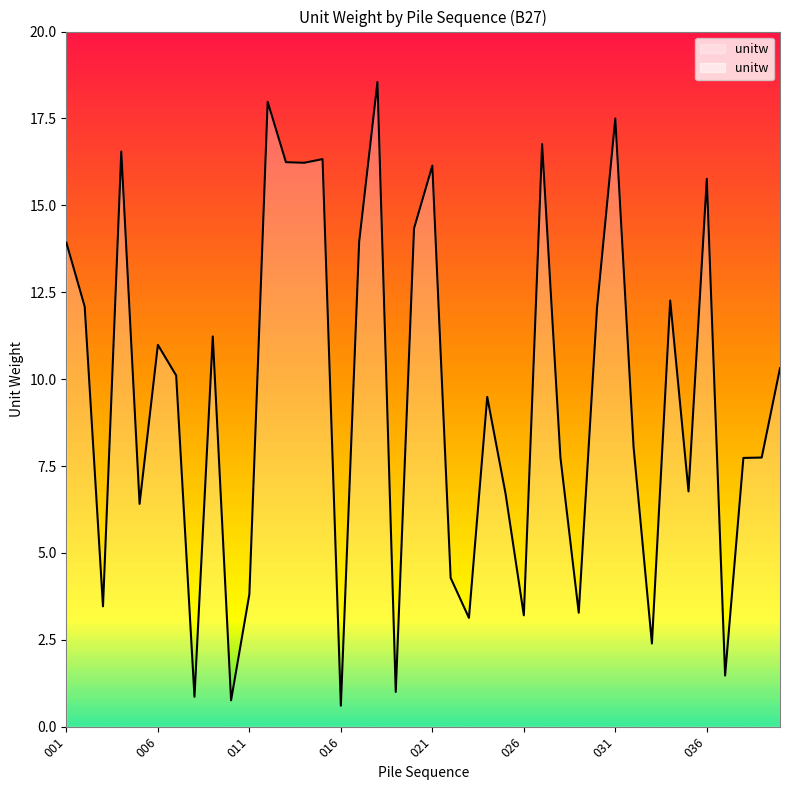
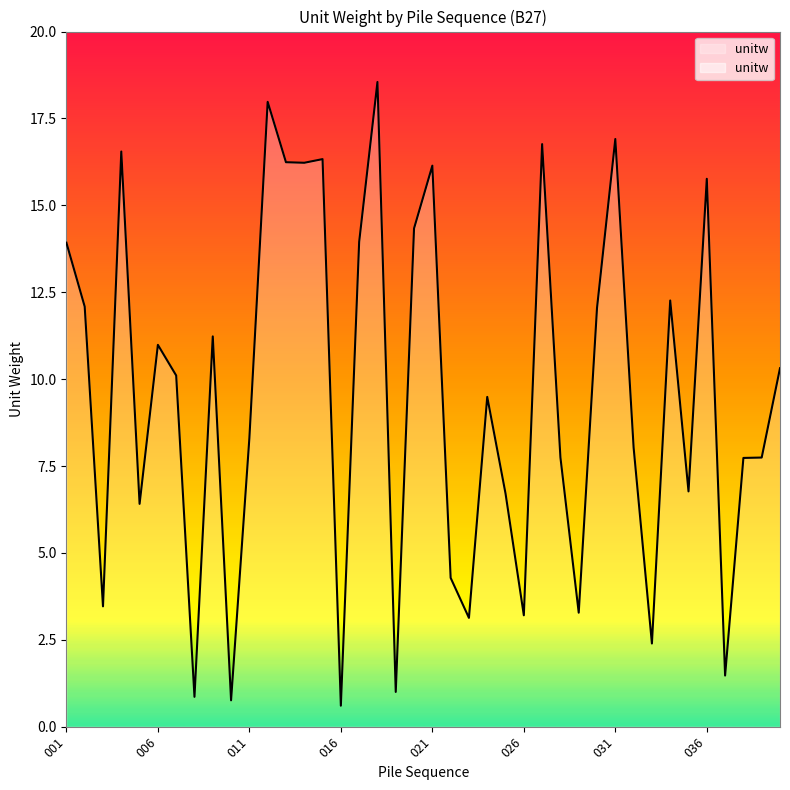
  {
    "001": 13.9,
    "006": 11.0,
-   "011": 3.8,
+   "011": 8.3,
    "016": 0.6,
    "021": 16.1,
    "026": 3.2,
-   "031": 17.5,
+   "031": 16.9,
    "036": 15.8
  }
